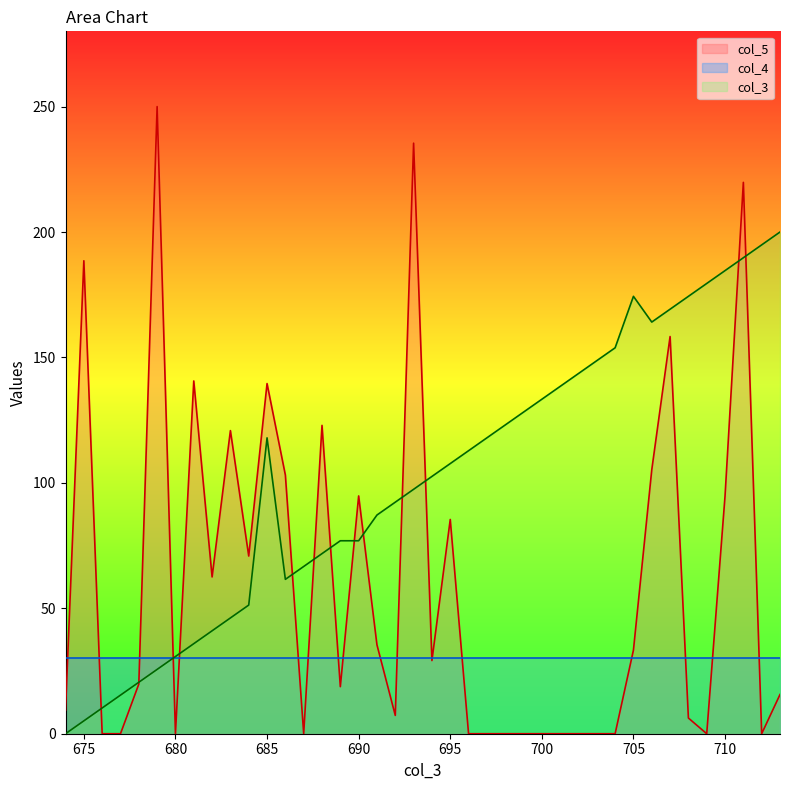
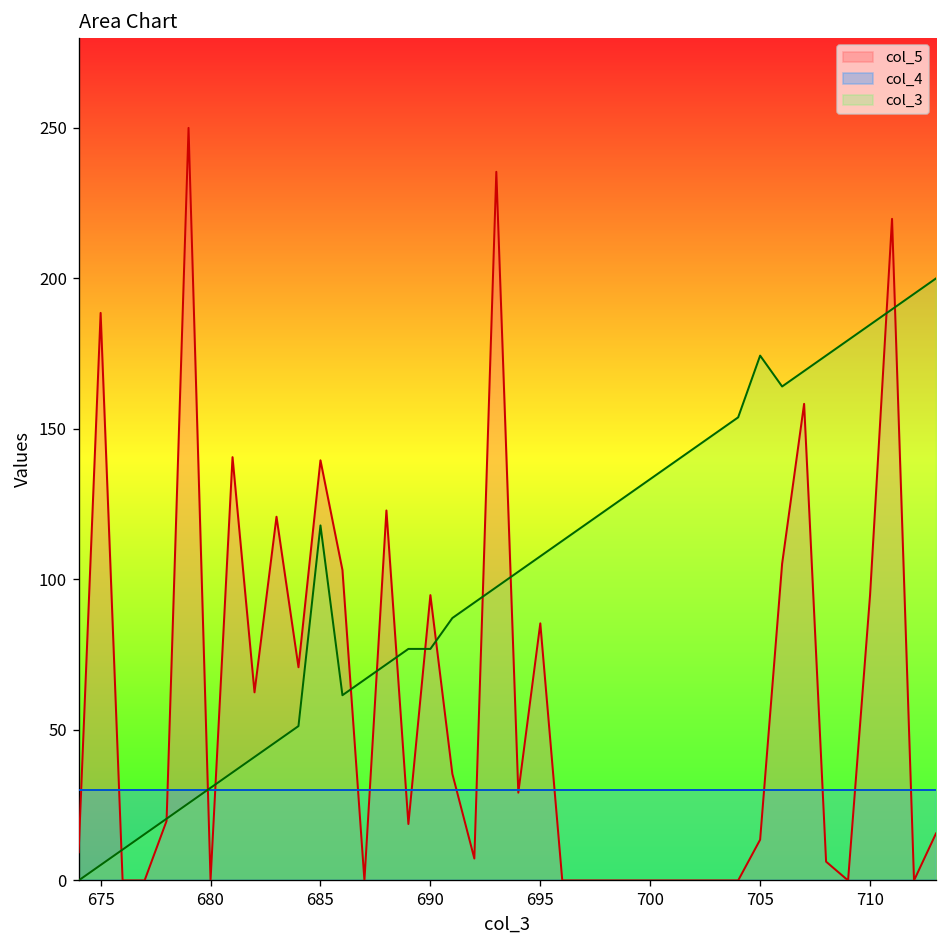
  {
    "col_5": {
      "675": 189,
      "680": 0,
      "685": 140,
      "690": 95,
      "695": 85,
      "700": 0,
-     "705": 33,
+     "705": 14,
      "710": 95
    },
    "col_4": {
      "675": 30,
      "685": 30,
      "690": 30,
      "695": 30,
      "700": 30,
      "705": 30,
      "710": 30
    },
    "col_3": {
      "675": 5,
      "685": 118,
      "690": 77,
      "695": 108,
      "700": 133,
      "705": 174,
      "710": 185
    }
  }
